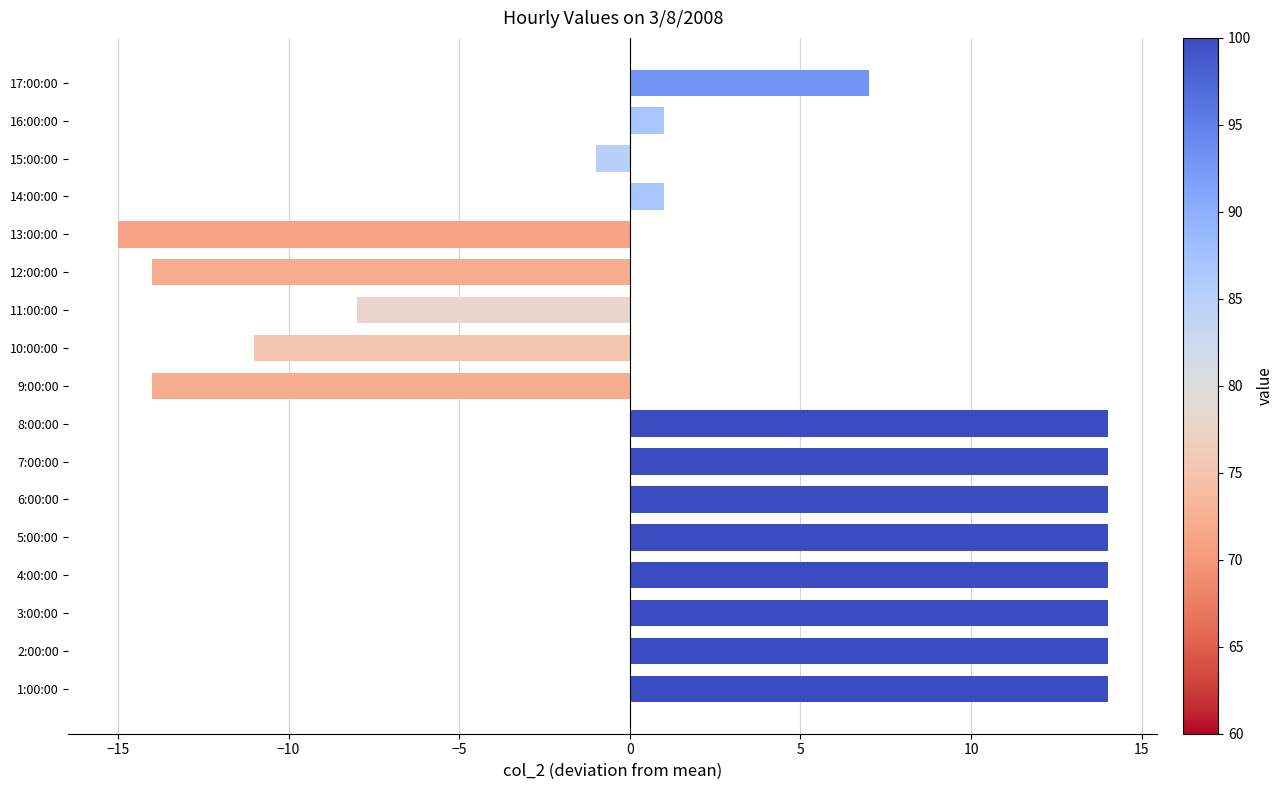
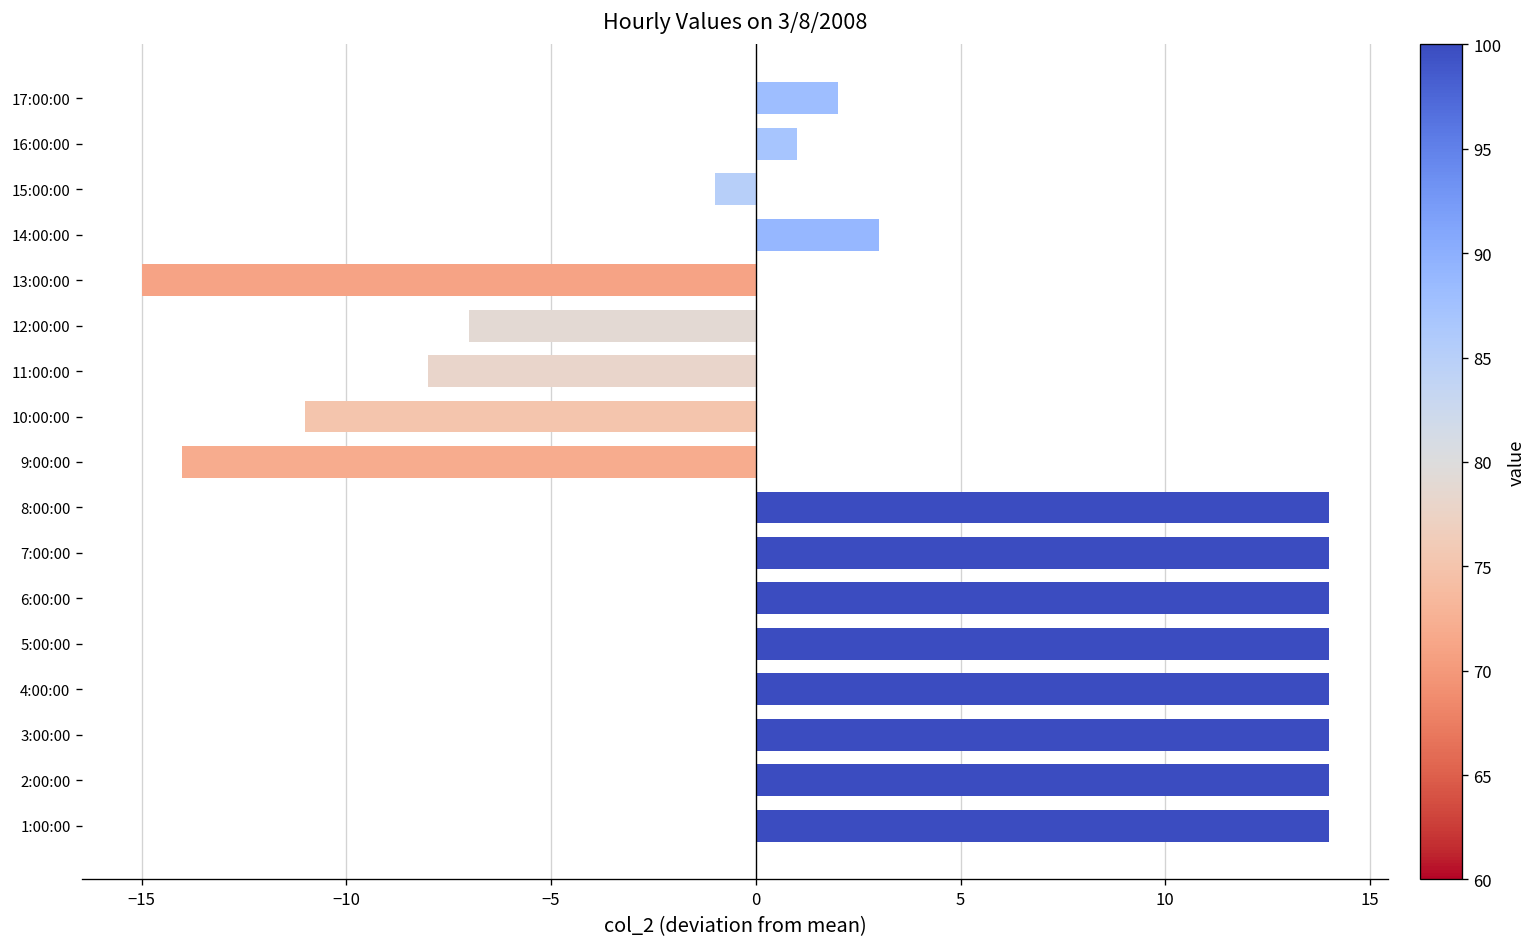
  {
-   "17:00:00": 7.0,
+   "17:00:00": 2.0,
    "16:00:00": 1.0,
    "15:00:00": -1.0,
-   "14:00:00": 1.0,
+   "14:00:00": 3.0,
    "13:00:00": -15.0,
-   "12:00:00": -14.0,
+   "12:00:00": -7.0,
    "11:00:00": -8.0,
    "10:00:00": -11.0,
    "9:00:00": -14.0,
    "8:00:00": 14.0,
    "7:00:00": 14.0,
    "6:00:00": 14.0,
    "5:00:00": 14.0,
    "4:00:00": 14.0,
    "3:00:00": 14.0,
    "2:00:00": 14.0,
    "1:00:00": 14.0
  }
